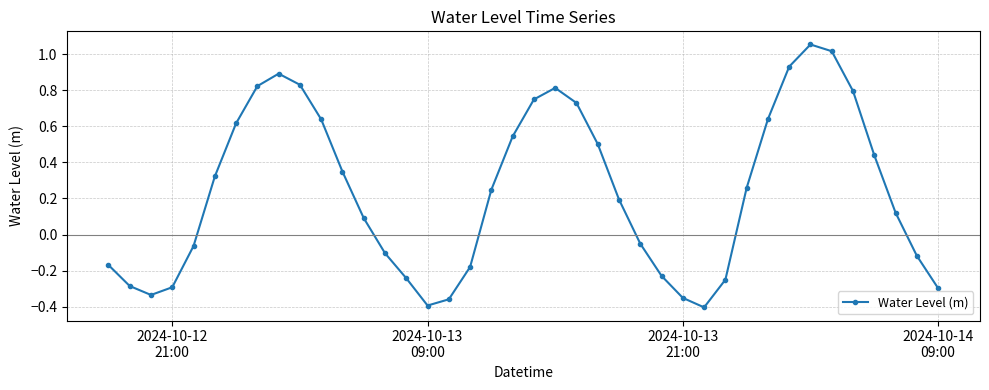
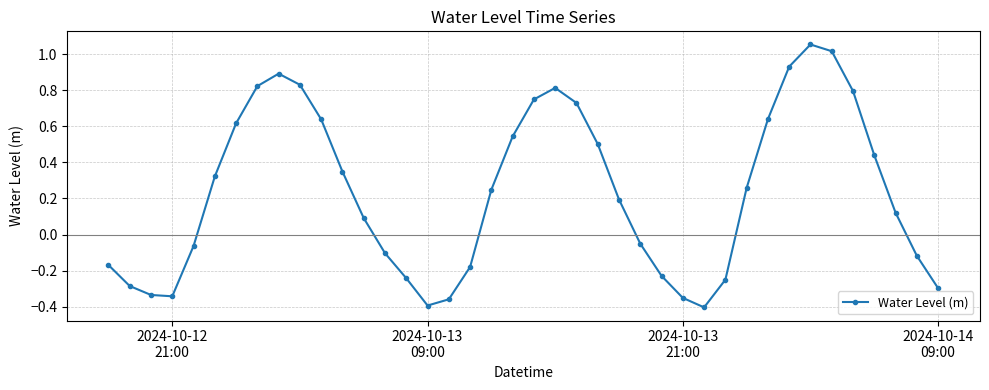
  {
-   "2024-10-12 21:00": -0.29,
+   "2024-10-12 21:00": -0.34,
    "2024-10-13 09:00": -0.39,
    "2024-10-13 21:00": -0.35,
    "2024-10-14 09:00": -0.30
  }
